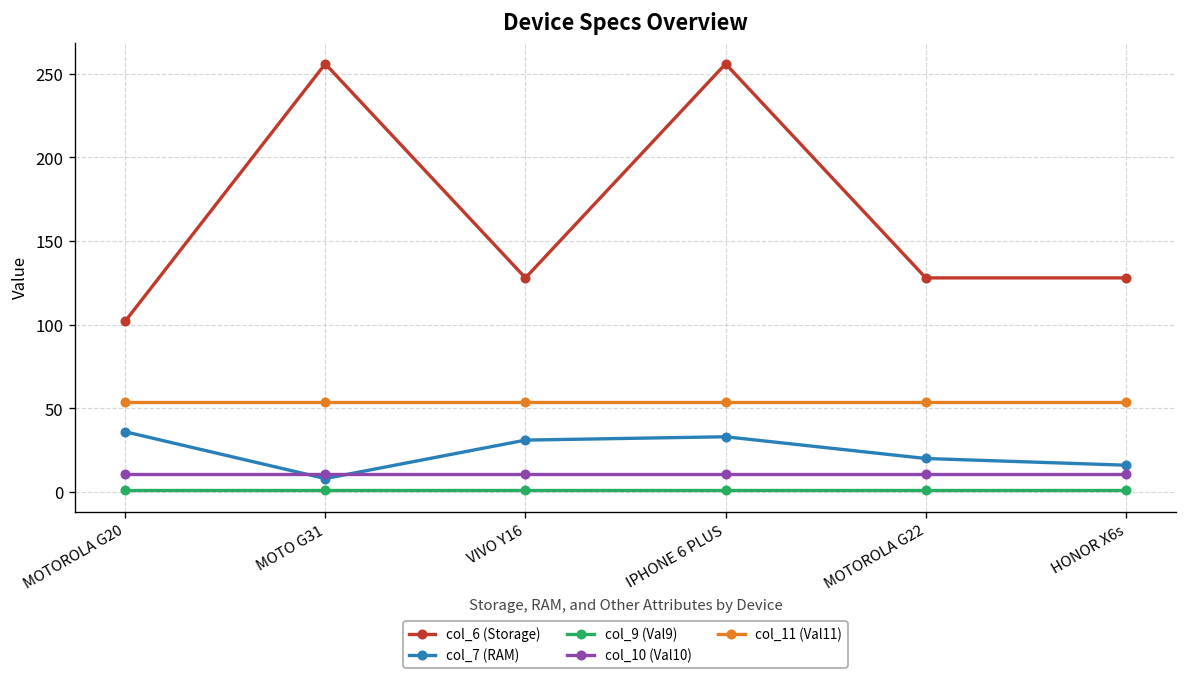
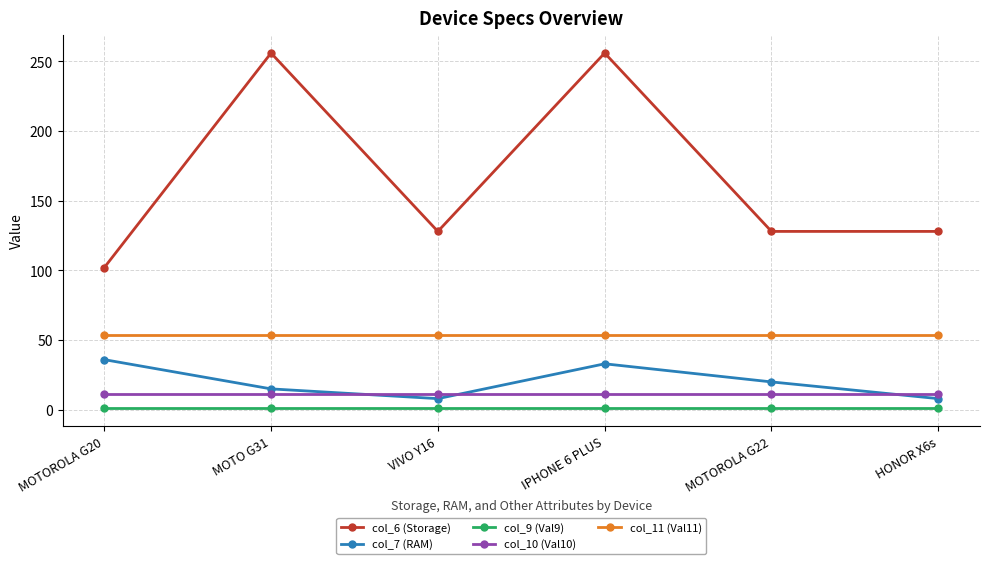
  {
    "col_6 (Storage)": {
      "MOTOROLA G20": 102,
      "MOTO G31": 256,
      "VIVO Y16": 128,
      "IPHONE 6 PLUS": 256,
      "MOTOROLA G22": 128,
      "HONOR X6s": 128
    },
    "col_7 (RAM)": {
      "MOTOROLA G20": 36,
-     "MOTO G31": 8,
-     "VIVO Y16": 31,
+     "MOTO G31": 15,
+     "VIVO Y16": 8,
      "IPHONE 6 PLUS": 33,
      "MOTOROLA G22": 20,
-     "HONOR X6s": 16
+     "HONOR X6s": 8
    },
    "col_9 (Val9)": {
      "MOTOROLA G20": 1,
      "MOTO G31": 1,
      "VIVO Y16": 1,
      "IPHONE 6 PLUS": 1,
      "MOTOROLA G22": 1,
      "HONOR X6s": 1
    },
    "col_10 (Val10)": {
      "MOTOROLA G20": 11,
      "MOTO G31": 11,
      "VIVO Y16": 11,
      "IPHONE 6 PLUS": 11,
      "MOTOROLA G22": 11,
      "HONOR X6s": 11
    },
    "col_11 (Val11)": {
      "MOTOROLA G20": 54,
      "MOTO G31": 54,
      "VIVO Y16": 54,
      "IPHONE 6 PLUS": 54,
      "MOTOROLA G22": 54,
      "HONOR X6s": 54
    }
  }
